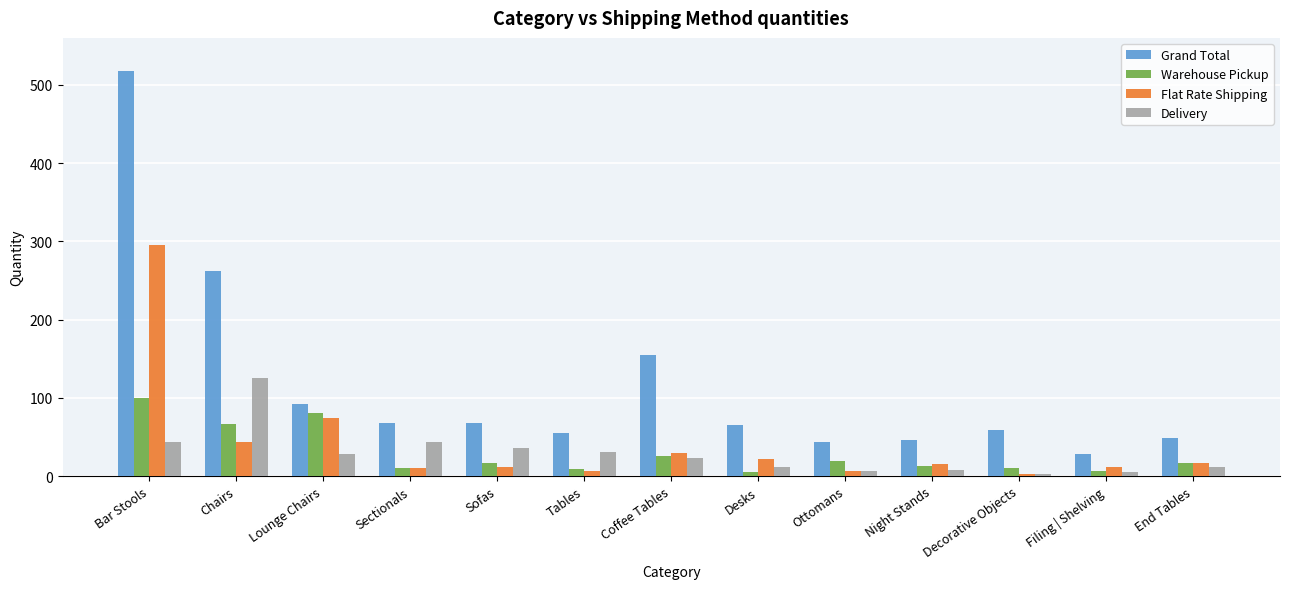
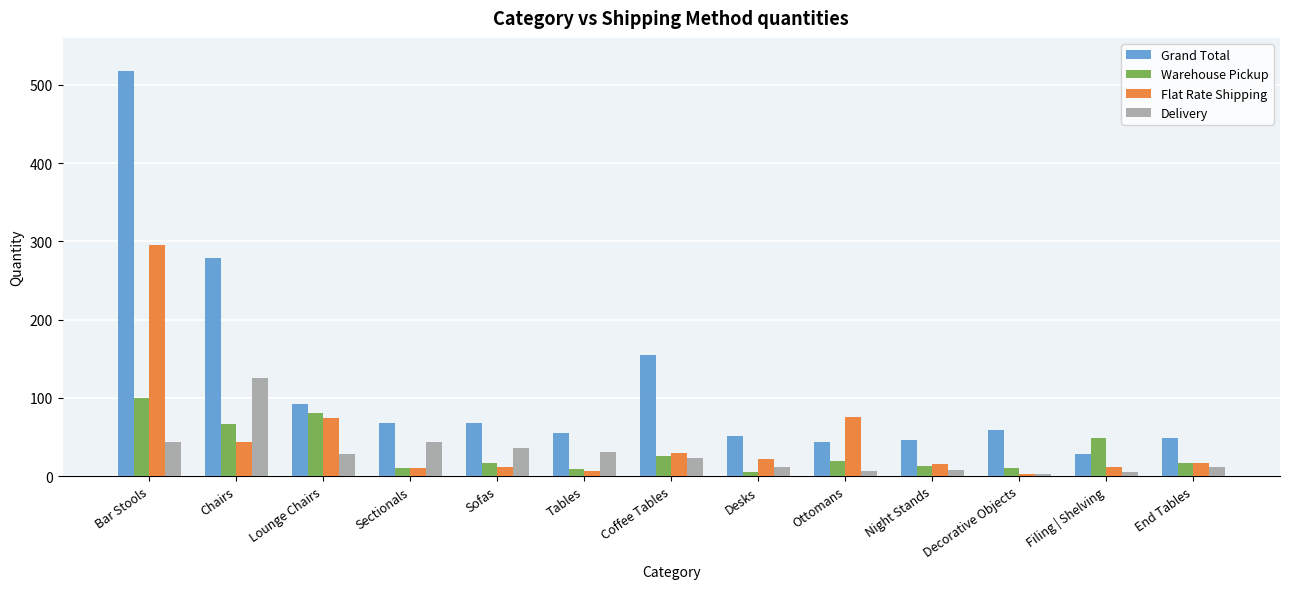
  {
    "Grand Total": {
      "Bar Stools": 520,
-     "Chairs": 260,
+     "Chairs": 280,
      "Lounge Chairs": 90,
      "Sectionals": 70,
      "Sofas": 70,
      "Tables": 60,
      "Coffee Tables": 160,
-     "Desks": 70,
+     "Desks": 50,
      "Ottomans": 40,
      "Night Stands": 50,
      "Decorative Objects": 60,
      "Filing | Shelving": 30,
      "End Tables": 50
    },
    "Warehouse Pickup": {
      "Bar Stools": 100,
      "Chairs": 70,
      "Lounge Chairs": 80,
      "Sectionals": 10,
      "Sofas": 20,
      "Tables": 10,
      "Coffee Tables": 30,
      "Desks": 10,
      "Ottomans": 20,
      "Night Stands": 10,
      "Decorative Objects": 10,
-     "Filing | Shelving": 10,
+     "Filing | Shelving": 50,
      "End Tables": 20
    },
    "Flat Rate Shipping": {
      "Bar Stools": 300,
      "Chairs": 40,
      "Lounge Chairs": 70,
      "Sectionals": 10,
      "Sofas": 10,
      "Tables": 10,
      "Coffee Tables": 30,
      "Desks": 20,
-     "Ottomans": 10,
+     "Ottomans": 80,
      "Night Stands": 20,
      "Filing | Shelving": 10,
      "End Tables": 20
    },
    "Delivery": {
      "Bar Stools": 40,
      "Chairs": 130,
      "Lounge Chairs": 30,
      "Sectionals": 40,
      "Sofas": 40,
      "Tables": 30,
      "Coffee Tables": 20,
      "Desks": 10,
      "Ottomans": 10,
      "Night Stands": 10,
      "Filing | Shelving": 10,
      "End Tables": 10
    }
  }
